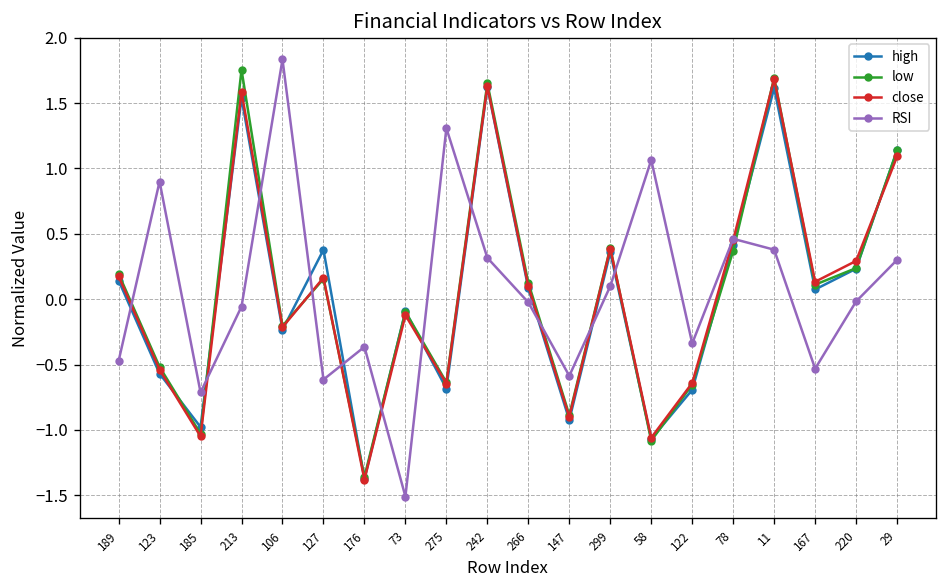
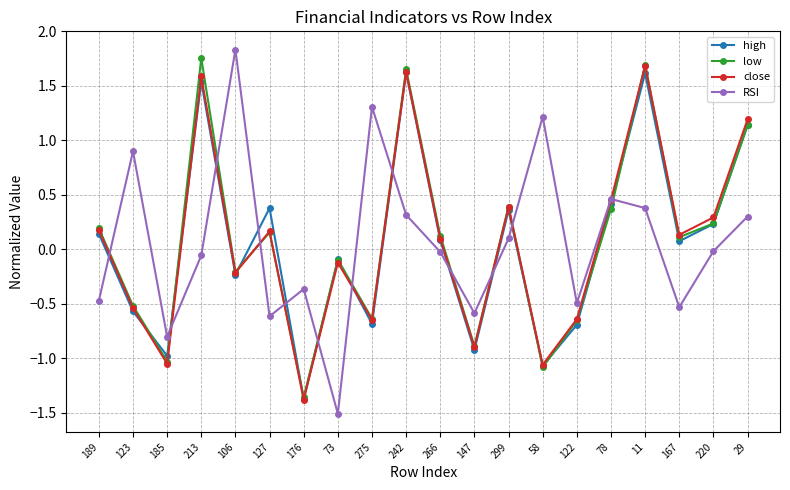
  {
    "high": {
      "189": 0.14,
      "123": -0.57,
      "185": -0.98,
      "213": 1.54,
      "127": 0.38,
      "275": -0.68,
      "147": -0.92,
      "299": 0.36,
      "122": -0.69,
      "78": 0.42,
      "11": 1.62,
      "167": 0.07
    },
    "low": {
      "213": 1.75,
      "266": 0.13,
      "78": 0.37
    },
    "close": {
      "213": 1.59,
      "73": -0.12,
      "220": 0.29,
-     "29": 1.09
+     "29": 1.19
    },
    "RSI": {
      "189": -0.47,
      "123": 0.90,
-     "185": -0.71,
+     "185": -0.80,
      "213": -0.06,
      "106": 1.83,
      "127": -0.61,
      "176": -0.36,
      "73": -1.51,
      "275": 1.31,
      "242": 0.32,
      "266": -0.02,
      "147": -0.59,
      "299": 0.10,
-     "58": 1.06,
-     "122": -0.34,
+     "58": 1.22,
+     "122": -0.49,
      "11": 0.38,
      "167": -0.53,
      "220": -0.02,
      "29": 0.30
    }
  }
